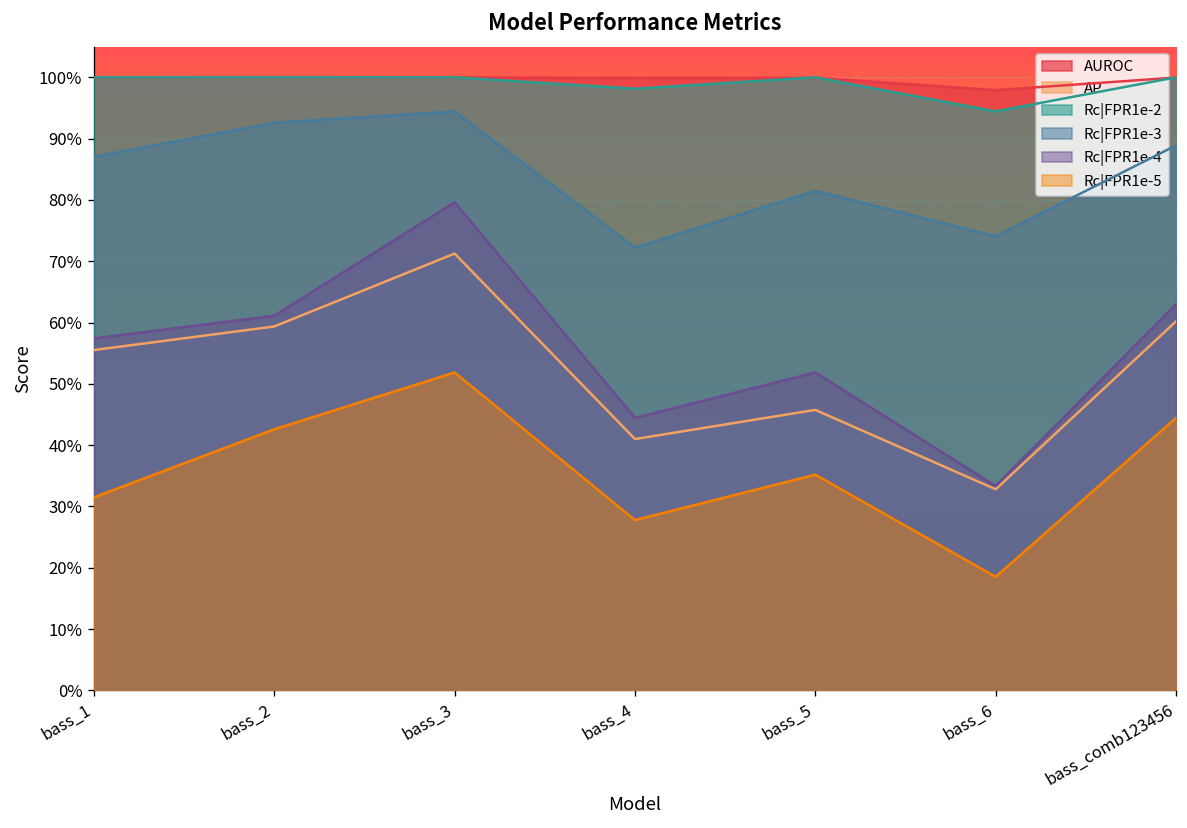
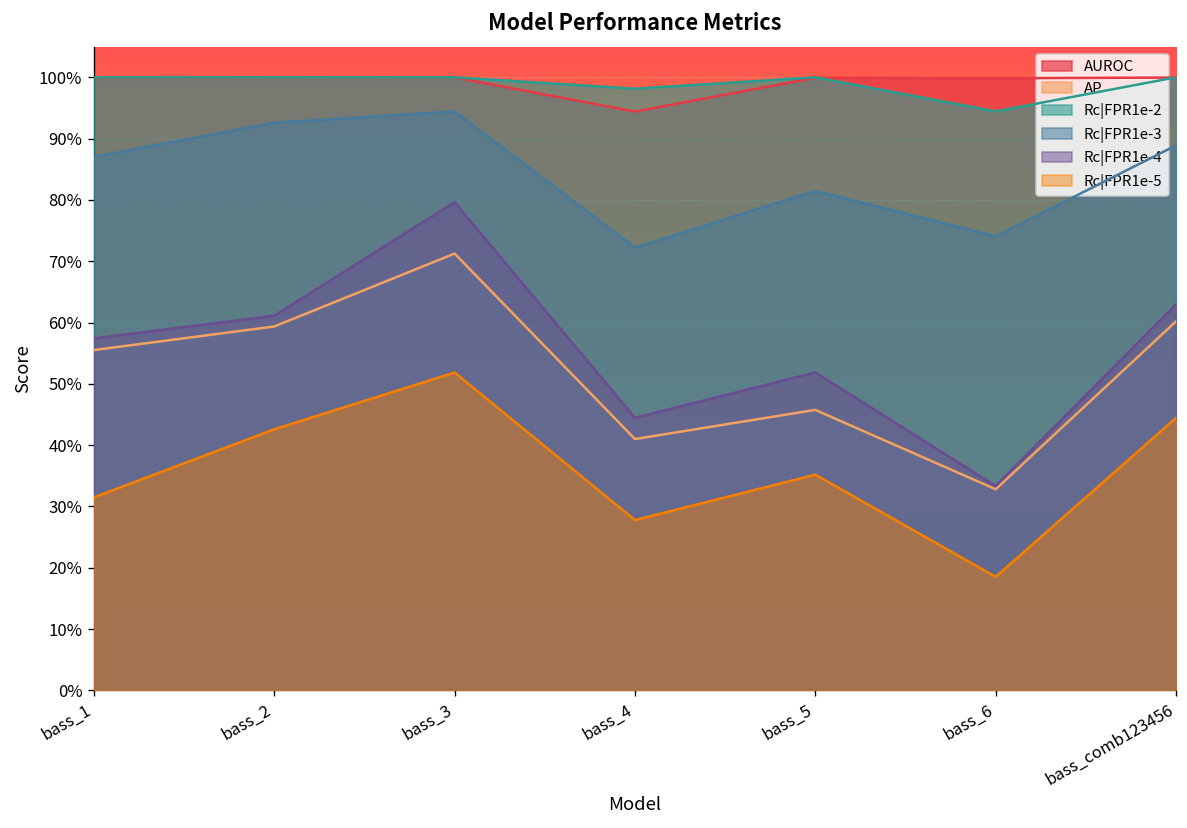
  {
    "AUROC": {
-     "bass_4": "100%",
-     "bass_6": "98%"
+     "bass_4": "94%",
+     "bass_6": "100%"
    }
  }
